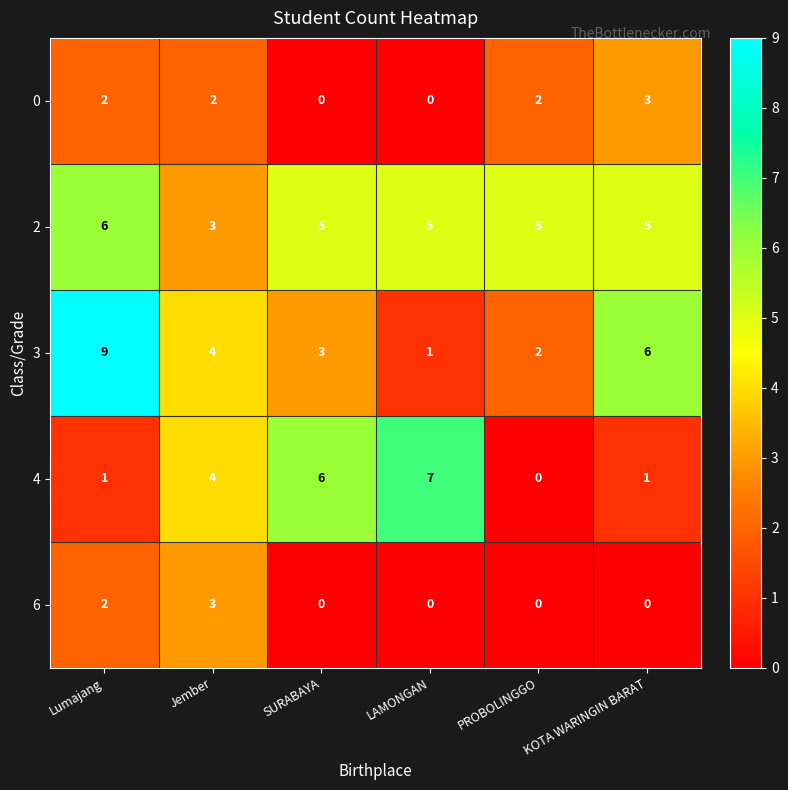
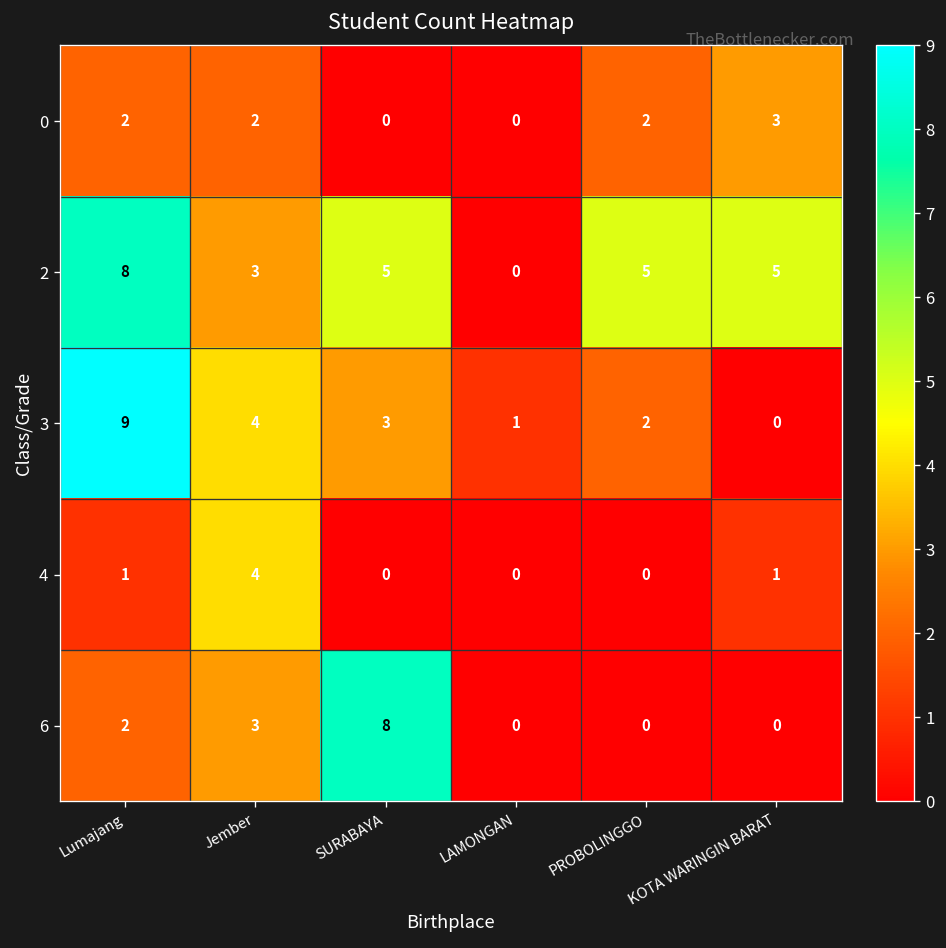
  {
    "0": {
      "Lumajang": 2,
      "Jember": 2,
      "SURABAYA": 0,
      "LAMONGAN": 0,
      "PROBOLINGGO": 2,
      "KOTA WARINGIN BARAT": 3
    },
    "2": {
-     "Lumajang": 6,
+     "Lumajang": 8,
      "Jember": 3,
      "SURABAYA": 5,
-     "LAMONGAN": 5,
+     "LAMONGAN": 0,
      "PROBOLINGGO": 5,
      "KOTA WARINGIN BARAT": 5
    },
    "3": {
      "Lumajang": 9,
      "Jember": 4,
      "SURABAYA": 3,
      "LAMONGAN": 1,
      "PROBOLINGGO": 2,
-     "KOTA WARINGIN BARAT": 6
+     "KOTA WARINGIN BARAT": 0
    },
    "4": {
      "Lumajang": 1,
      "Jember": 4,
-     "SURABAYA": 6,
-     "LAMONGAN": 7,
+     "SURABAYA": 0,
+     "LAMONGAN": 0,
      "PROBOLINGGO": 0,
      "KOTA WARINGIN BARAT": 1
    },
    "6": {
      "Lumajang": 2,
      "Jember": 3,
-     "SURABAYA": 0,
+     "SURABAYA": 8,
      "LAMONGAN": 0,
      "PROBOLINGGO": 0,
      "KOTA WARINGIN BARAT": 0
    }
  }
